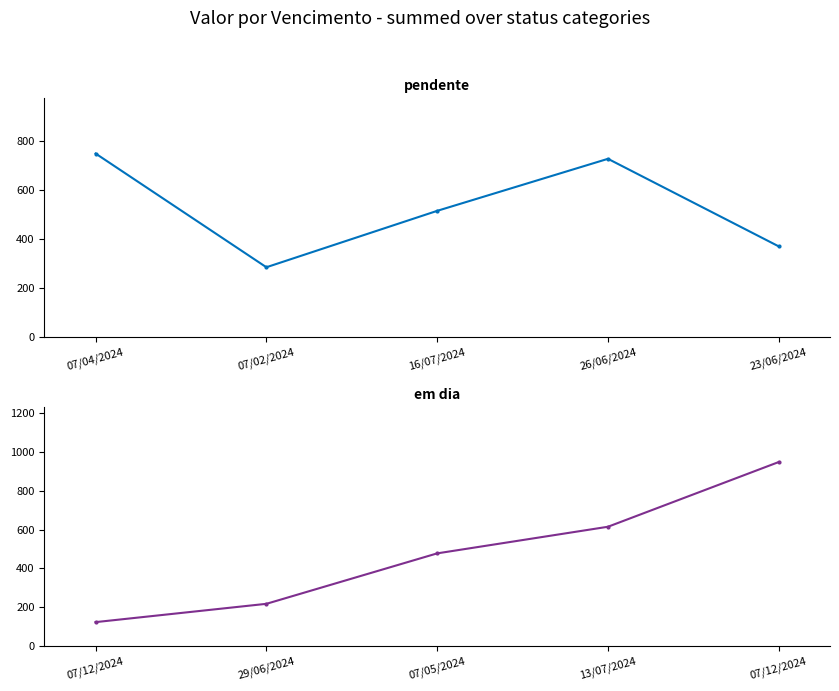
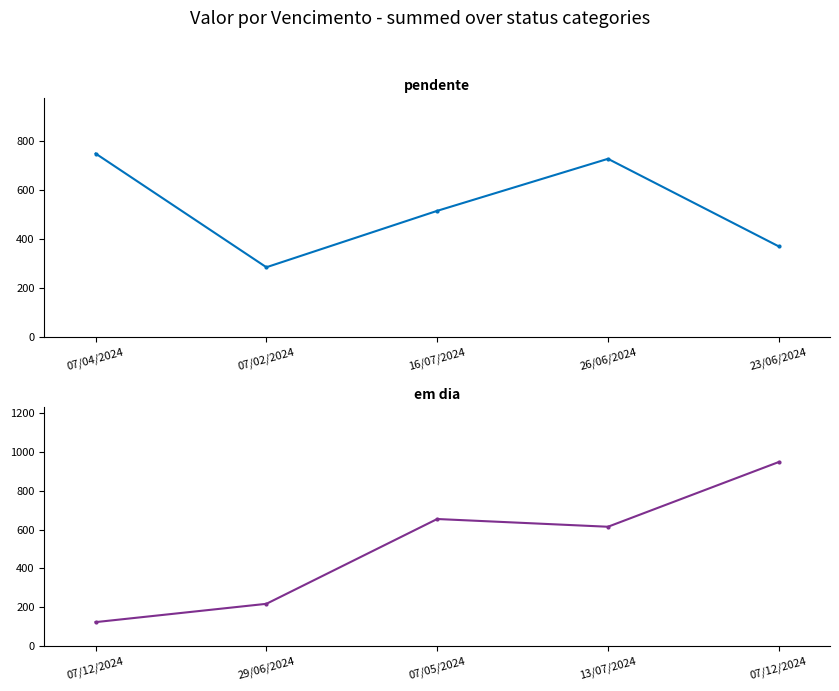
  {
    "pendente": {
      "07/04/2024": 750,
      "07/02/2024": 290,
      "16/07/2024": 510,
      "26/06/2024": 730,
      "23/06/2024": 370
    },
    "em dia": {
      "29/06/2024": 220,
-     "07/05/2024": 480,
+     "07/05/2024": 660,
      "13/07/2024": 620
    }
  }
